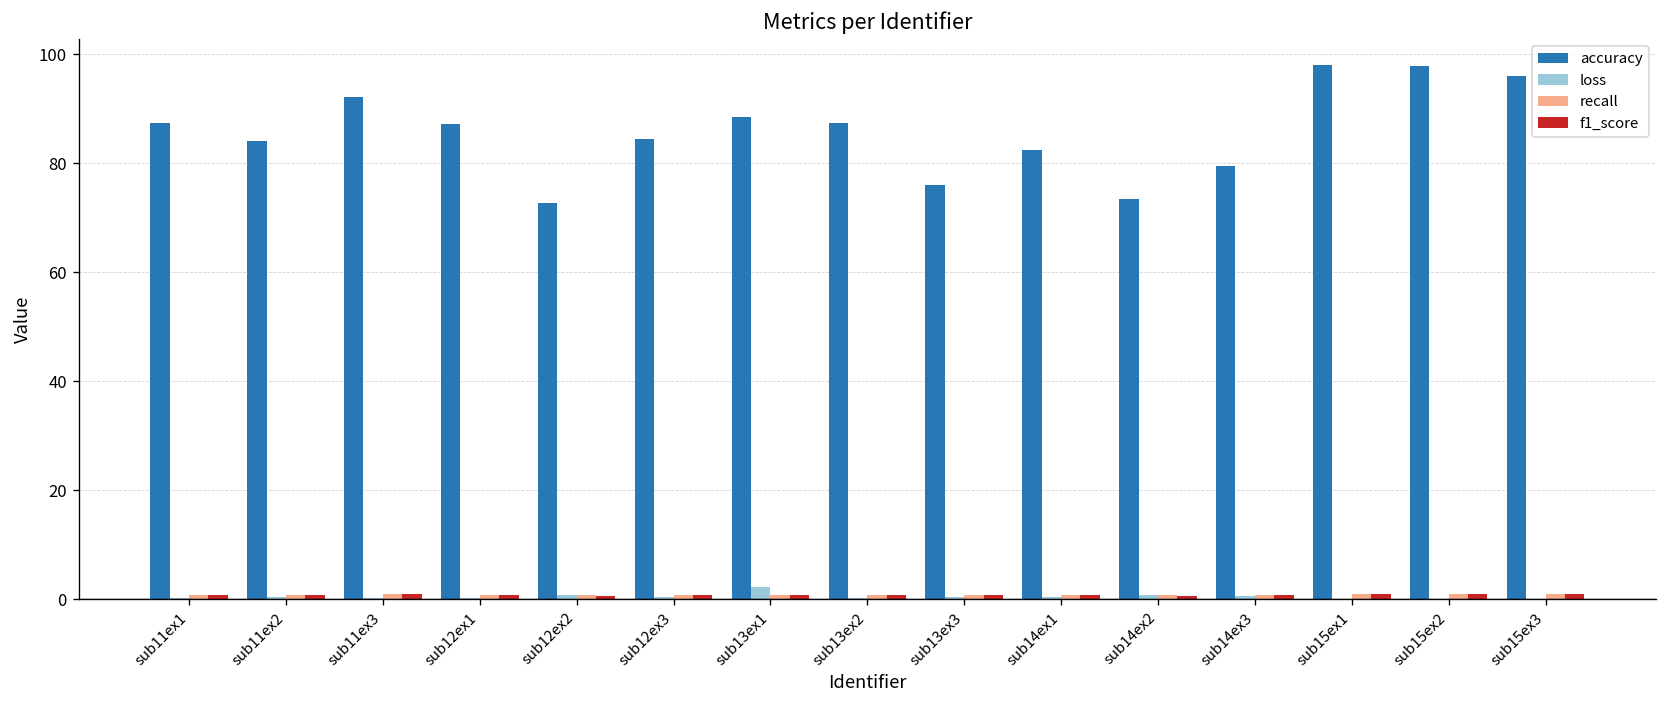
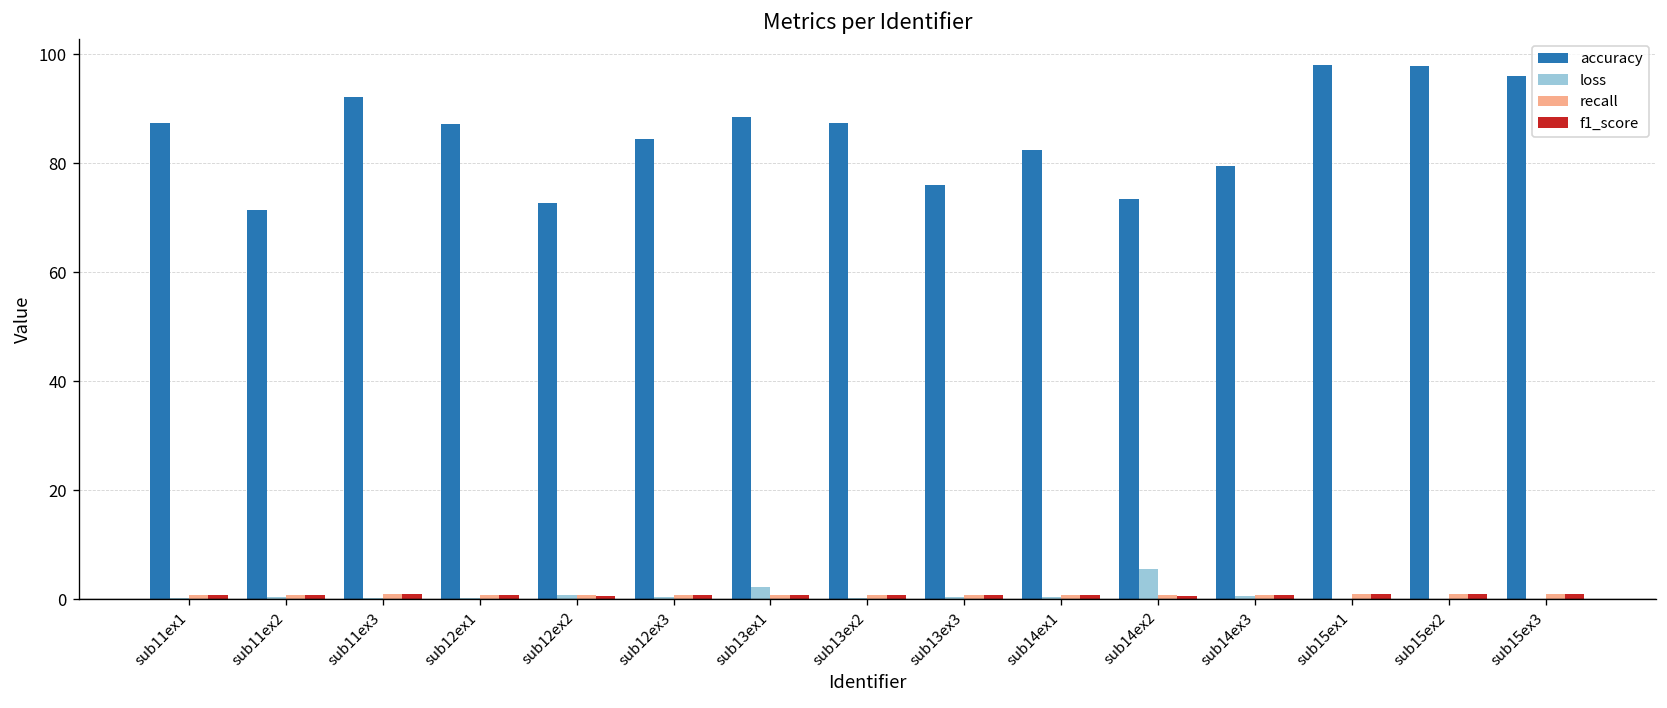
  {
    "accuracy": {
      "sub11ex1": 87,
-     "sub11ex2": 84,
+     "sub11ex2": 71,
      "sub11ex3": 92,
      "sub12ex1": 87,
      "sub12ex2": 73,
      "sub12ex3": 84,
      "sub13ex1": 88,
      "sub13ex2": 87,
      "sub13ex3": 76,
      "sub14ex1": 82,
      "sub14ex2": 74,
      "sub14ex3": 79,
      "sub15ex1": 98,
      "sub15ex2": 98,
      "sub15ex3": 96
    },
    "loss": {
      "sub12ex2": 1,
      "sub13ex1": 2,
-     "sub14ex2": 1,
+     "sub14ex2": 6,
      "sub14ex3": 1
    },
    "recall": {
      "sub11ex1": 1,
      "sub11ex2": 1,
      "sub11ex3": 1,
      "sub12ex1": 1,
      "sub12ex2": 1,
      "sub12ex3": 1,
      "sub13ex1": 1,
      "sub13ex2": 1,
      "sub13ex3": 1,
      "sub14ex1": 1,
      "sub14ex2": 1,
      "sub14ex3": 1,
      "sub15ex1": 1,
      "sub15ex2": 1,
      "sub15ex3": 1
    },
    "f1_score": {
      "sub11ex1": 1,
      "sub11ex2": 1,
      "sub11ex3": 1,
      "sub12ex1": 1,
      "sub12ex2": 1,
      "sub12ex3": 1,
      "sub13ex1": 1,
      "sub13ex2": 1,
      "sub13ex3": 1,
      "sub14ex1": 1,
      "sub14ex2": 1,
      "sub14ex3": 1,
      "sub15ex1": 1,
      "sub15ex2": 1,
      "sub15ex3": 1
    }
  }
